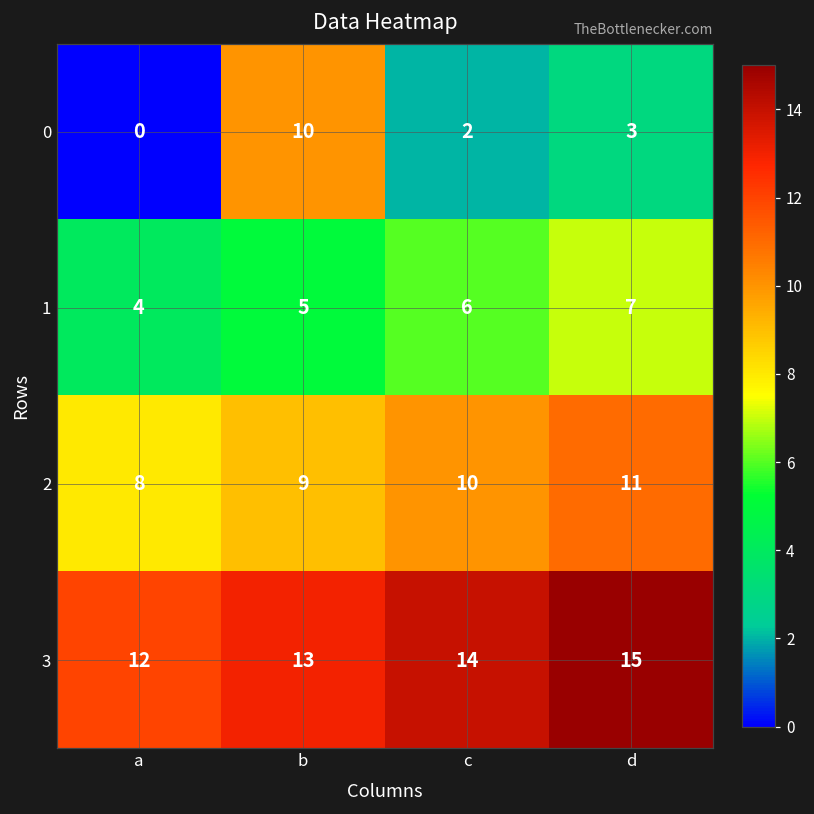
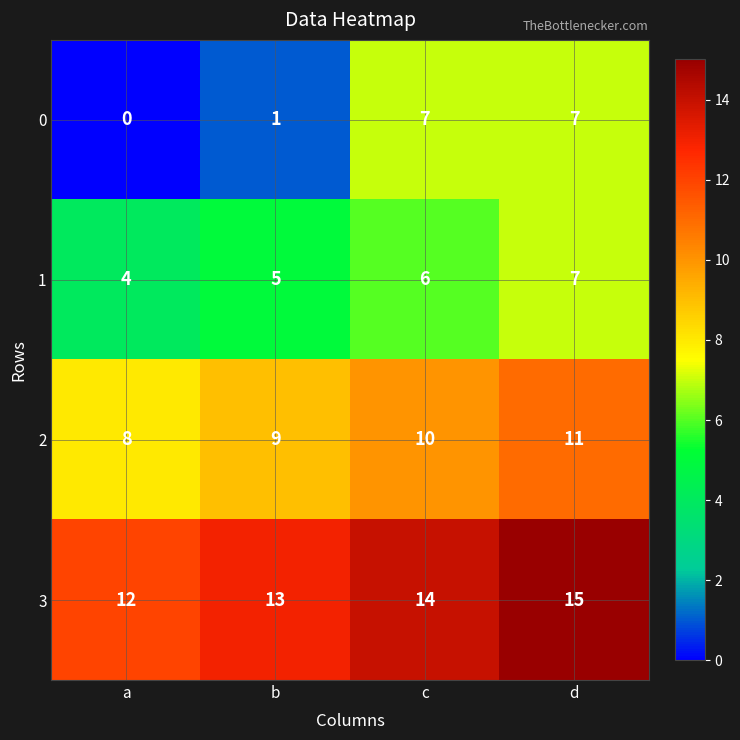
  {
    "0": {
      "a": 0,
-     "b": 10,
-     "c": 2,
-     "d": 3
+     "b": 1,
+     "c": 7,
+     "d": 7
    },
    "1": {
      "a": 4,
      "b": 5,
      "c": 6,
      "d": 7
    },
    "2": {
      "a": 8,
      "b": 9,
      "c": 10,
      "d": 11
    },
    "3": {
      "a": 12,
      "b": 13,
      "c": 14,
      "d": 15
    }
  }
